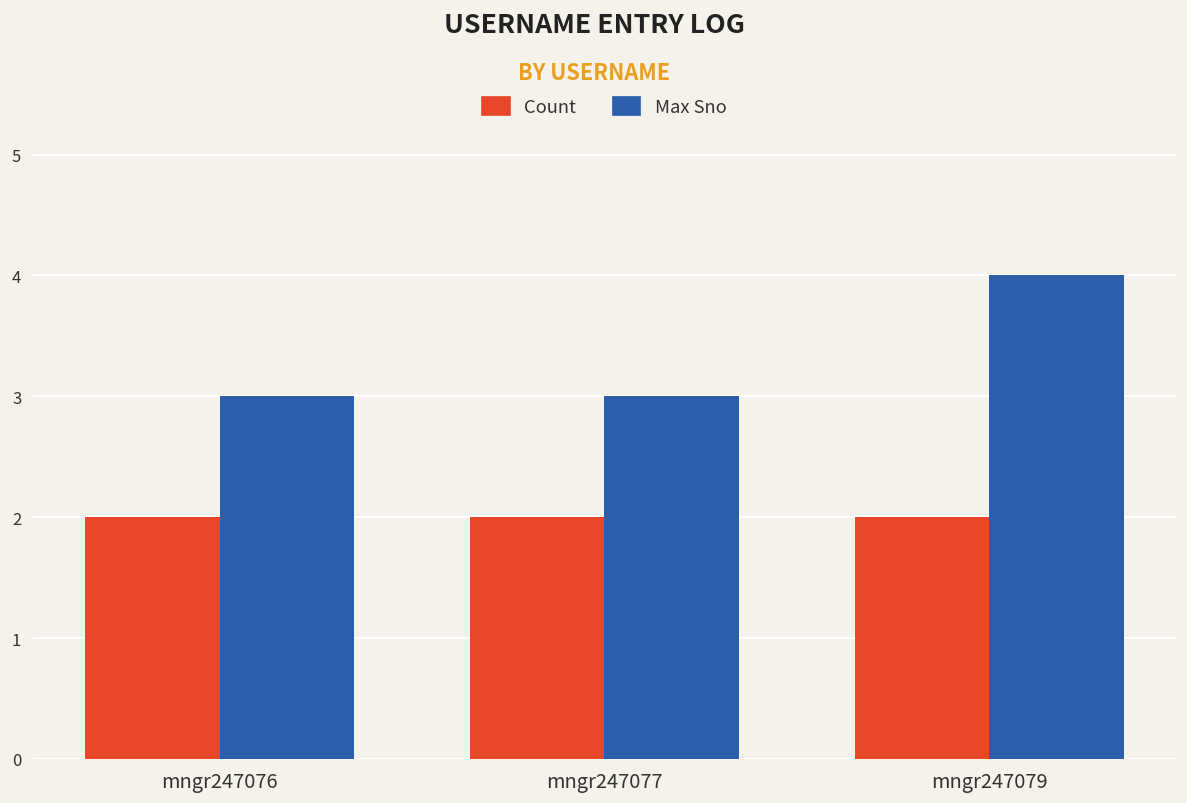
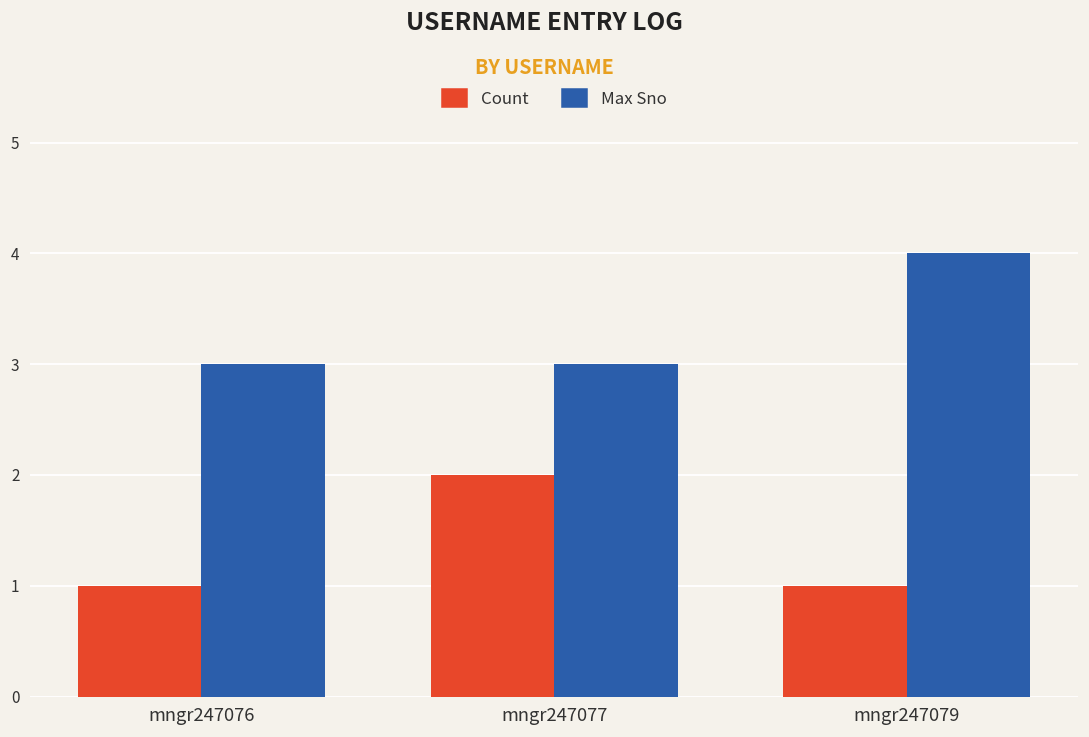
  {
    "Count": {
-     "mngr247076": 2,
+     "mngr247076": 1,
      "mngr247077": 2,
-     "mngr247079": 2
+     "mngr247079": 1
    },
    "Max Sno": {
      "mngr247076": 3,
      "mngr247077": 3,
      "mngr247079": 4
    }
  }
